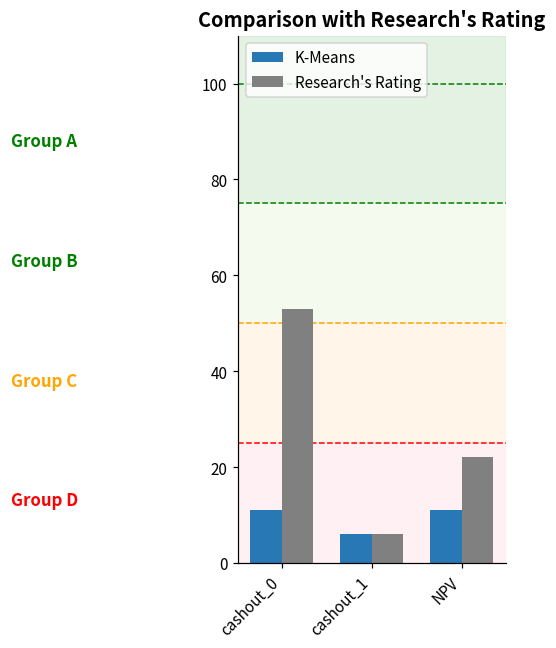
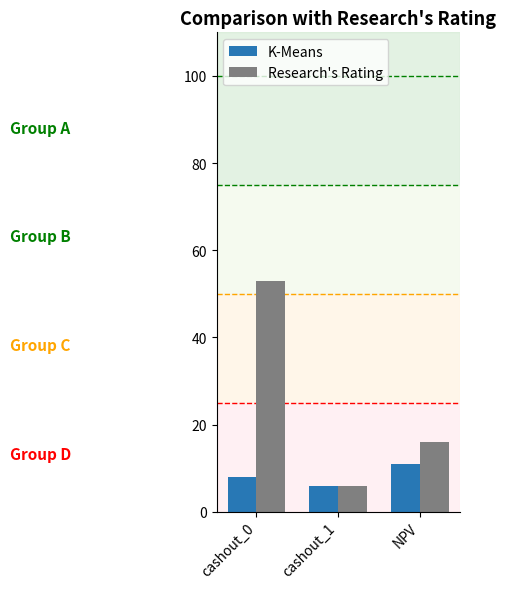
  {
    "K-Means": {
-     "cashout_0": 11,
+     "cashout_0": 8,
      "cashout_1": 6,
      "NPV": 11
    },
    "Research's Rating": {
      "cashout_0": 53,
      "cashout_1": 6,
-     "NPV": 22
+     "NPV": 16
    }
  }
